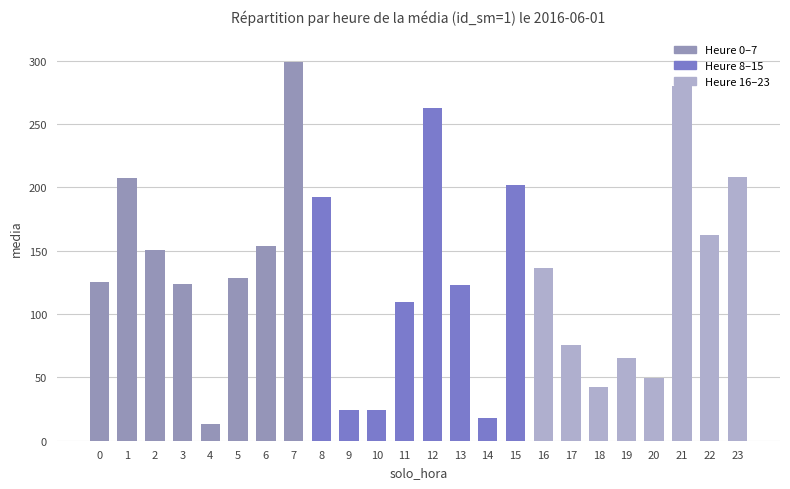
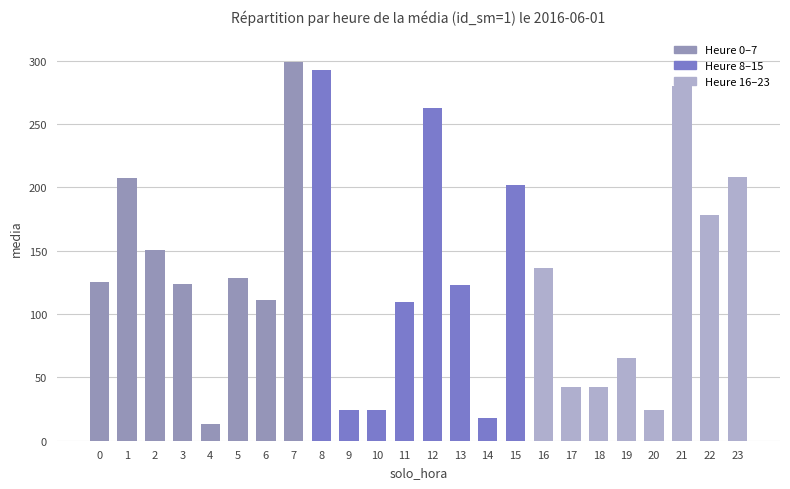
  {
    "0": 125,
    "1": 208,
    "2": 150,
    "3": 123,
    "4": 13,
    "5": 128,
-   "6": 154,
+   "6": 111,
    "7": 299,
-   "8": 192,
+   "8": 293,
    "9": 24,
    "10": 25,
    "11": 110,
    "12": 263,
    "13": 123,
    "14": 18,
    "15": 202,
    "16": 136,
-   "17": 75,
+   "17": 43,
    "18": 43,
    "19": 65,
-   "20": 50,
+   "20": 24,
    "21": 280,
-   "22": 163,
+   "22": 178,
    "23": 208
  }
